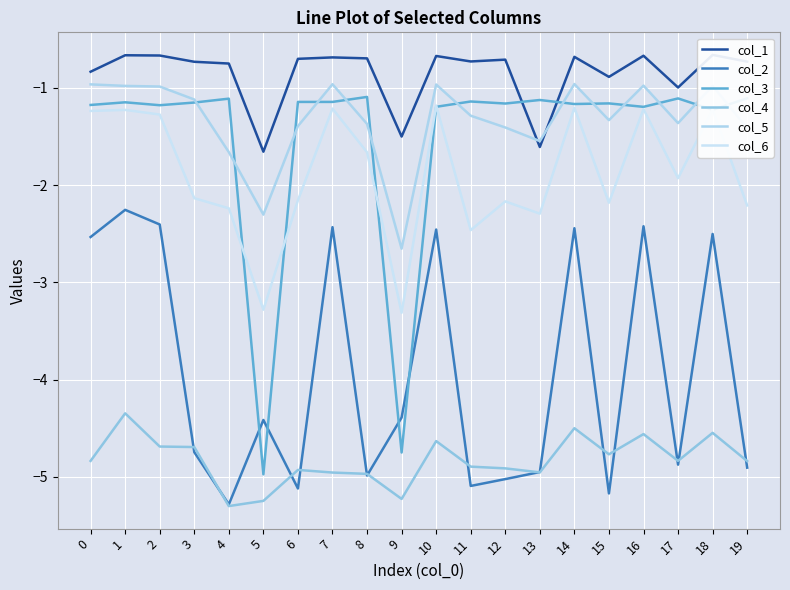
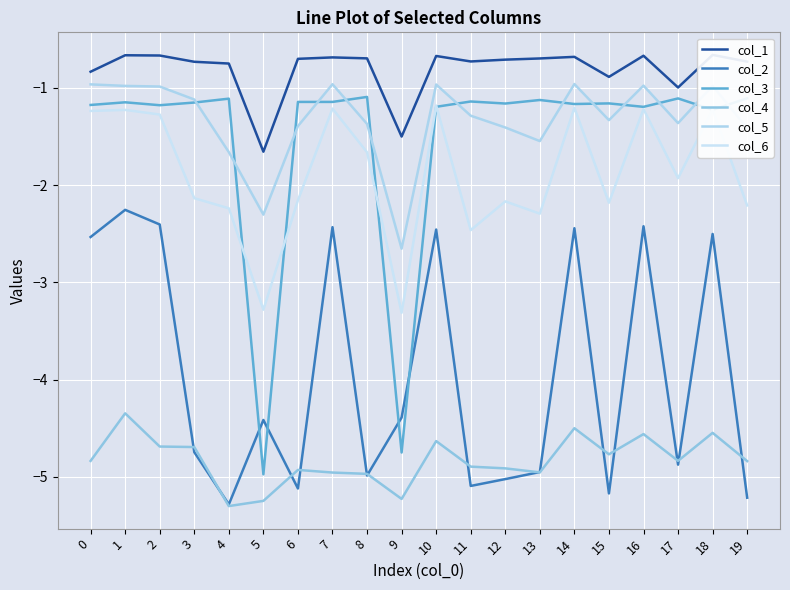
  {
    "col_1": {
      "0": -0.8,
      "1": -0.7,
      "2": -0.7,
      "3": -0.7,
      "4": -0.8,
      "5": -1.7,
      "6": -0.7,
      "7": -0.7,
      "8": -0.7,
      "9": -1.5,
      "10": -0.7,
      "11": -0.7,
      "12": -0.7,
-     "13": -1.6,
+     "13": -0.7,
      "14": -0.7,
      "15": -0.9,
      "16": -0.7,
      "17": -1.0
    },
    "col_2": {
      "0": -2.5,
      "1": -2.3,
      "2": -2.4,
      "3": -4.7,
      "5": -4.4,
      "6": -5.1,
      "7": -2.4,
      "9": -4.4,
      "10": -2.5,
      "11": -5.1,
      "12": -5.0,
      "14": -2.4,
      "15": -5.2,
      "16": -2.4,
      "17": -4.9,
      "18": -2.5,
-     "19": -4.9
+     "19": -5.2
    }
  }
